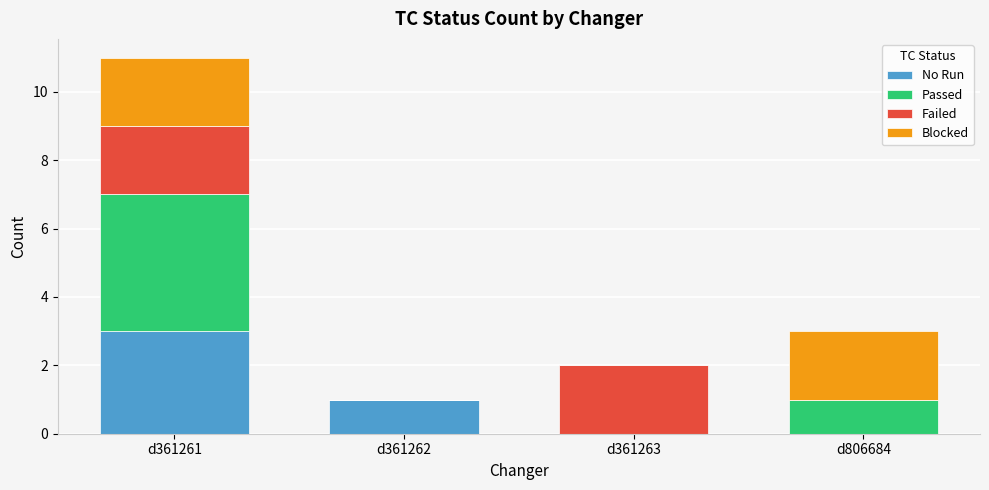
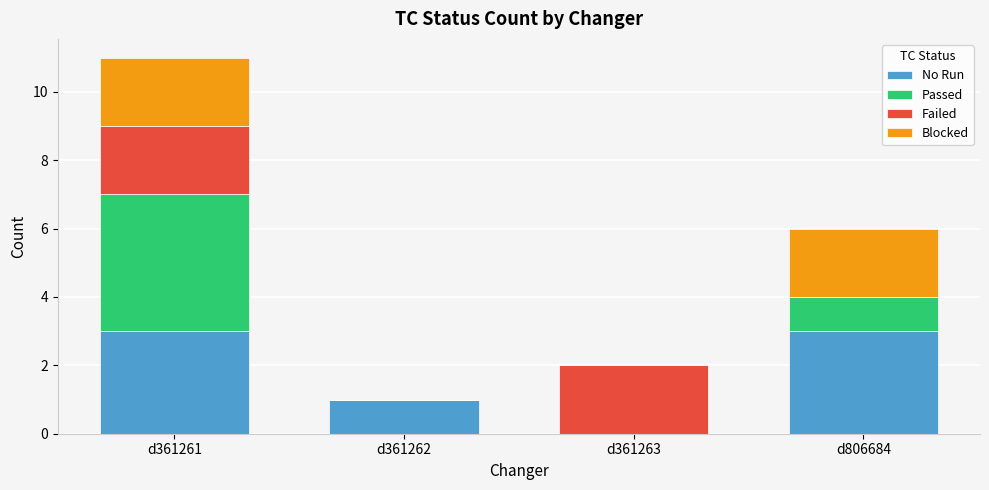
  {
    "No Run": {
      "d361261": 3,
      "d361262": 1,
      "d361263": 0,
-     "d806684": 0
+     "d806684": 3
    },
    "Passed": {
      "d361261": 4,
      "d361262": 0,
      "d361263": 0,
      "d806684": 1
    },
    "Failed": {
      "d361261": 2,
      "d361262": 0,
      "d361263": 2,
      "d806684": 0
    }
  }
